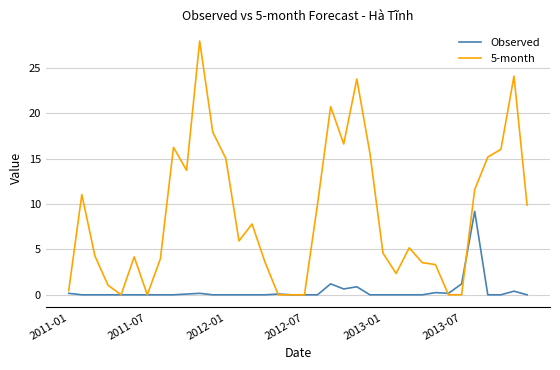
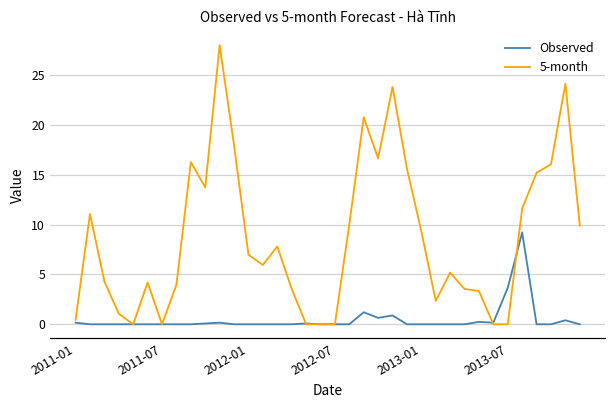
  {
    "Observed": {
      "2011-01": 0,
      "2012-01": 0,
      "2013-01": 0,
-     "2013-07": 1
+     "2013-07": 4
    },
    "5-month": {
      "2011-01": 0,
-     "2012-01": 15,
-     "2013-01": 5,
+     "2012-01": 7,
+     "2013-01": 9,
      "2013-07": 0
    }
  }
